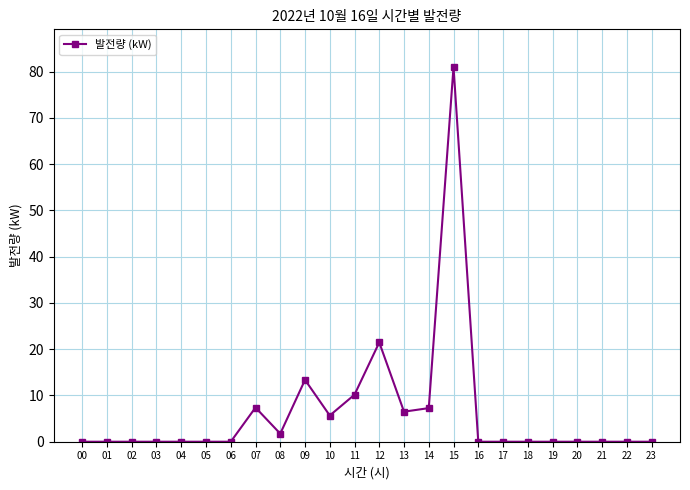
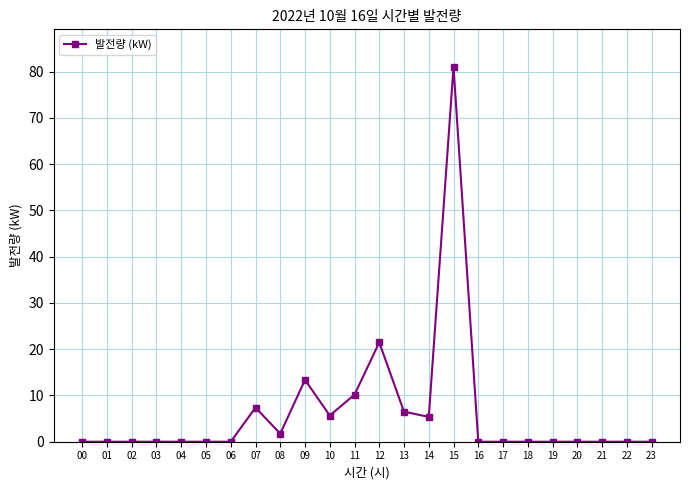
  {
    "00": 0,
    "01": 0,
    "02": 0,
    "03": 0,
    "04": 0,
    "05": 0,
    "06": 0,
    "07": 7,
    "08": 2,
    "09": 13,
    "10": 6,
    "11": 10,
    "12": 21,
    "13": 6,
-   "14": 7,
+   "14": 5,
    "15": 81,
    "16": 0,
    "17": 0,
    "18": 0,
    "19": 0,
    "20": 0,
    "21": 0,
    "22": 0,
    "23": 0
  }
